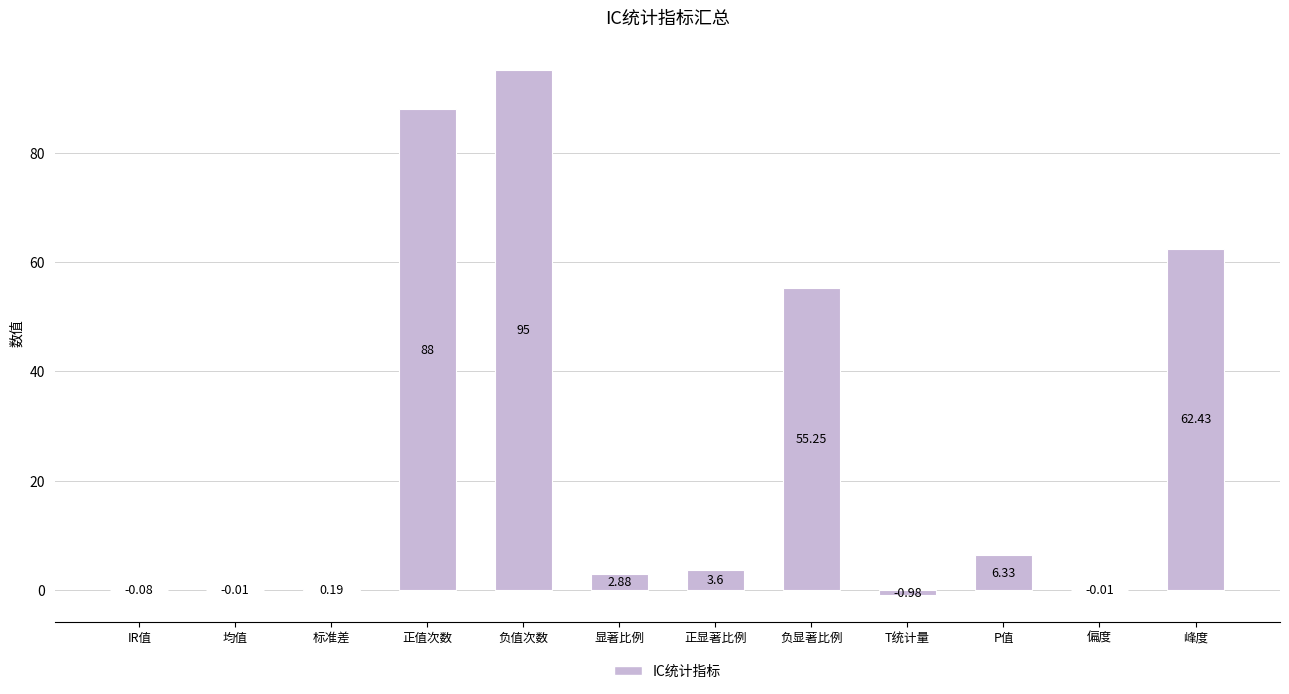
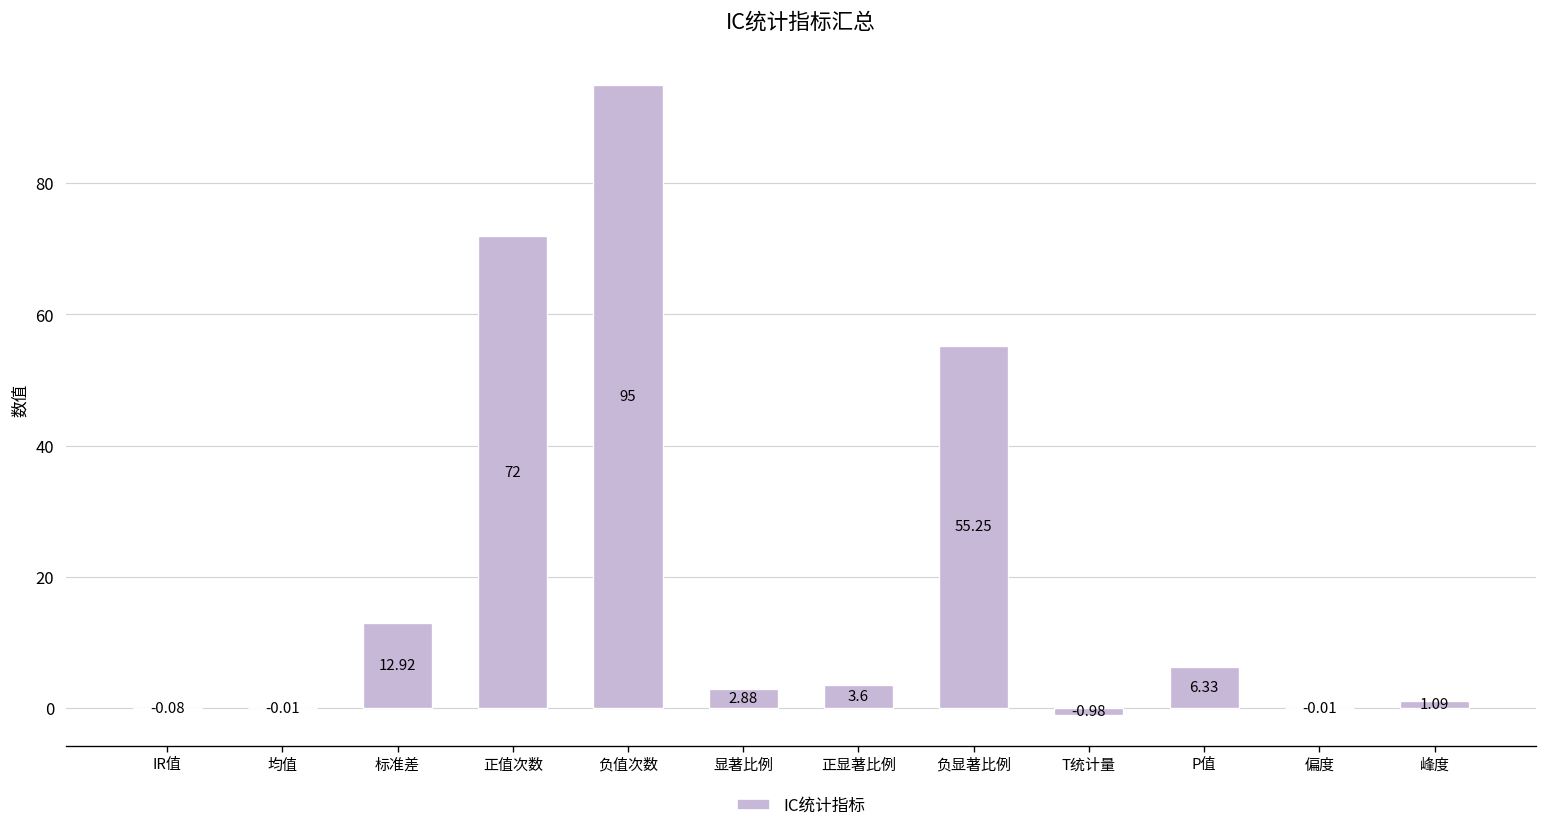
  {
    "IR值": -0.08,
    "均值": -0.01,
-   "标准差": 0.19,
-   "正值次数": 88,
+   "标准差": 12.92,
+   "正值次数": 72,
    "负值次数": 95,
    "显著比例": 2.88,
    "正显著比例": 3.6,
    "负显著比例": 55.25,
    "T统计量": -0.98,
    "P值": 6.33,
    "偏度": -0.01,
-   "峰度": 62.43
+   "峰度": 1.09
  }
